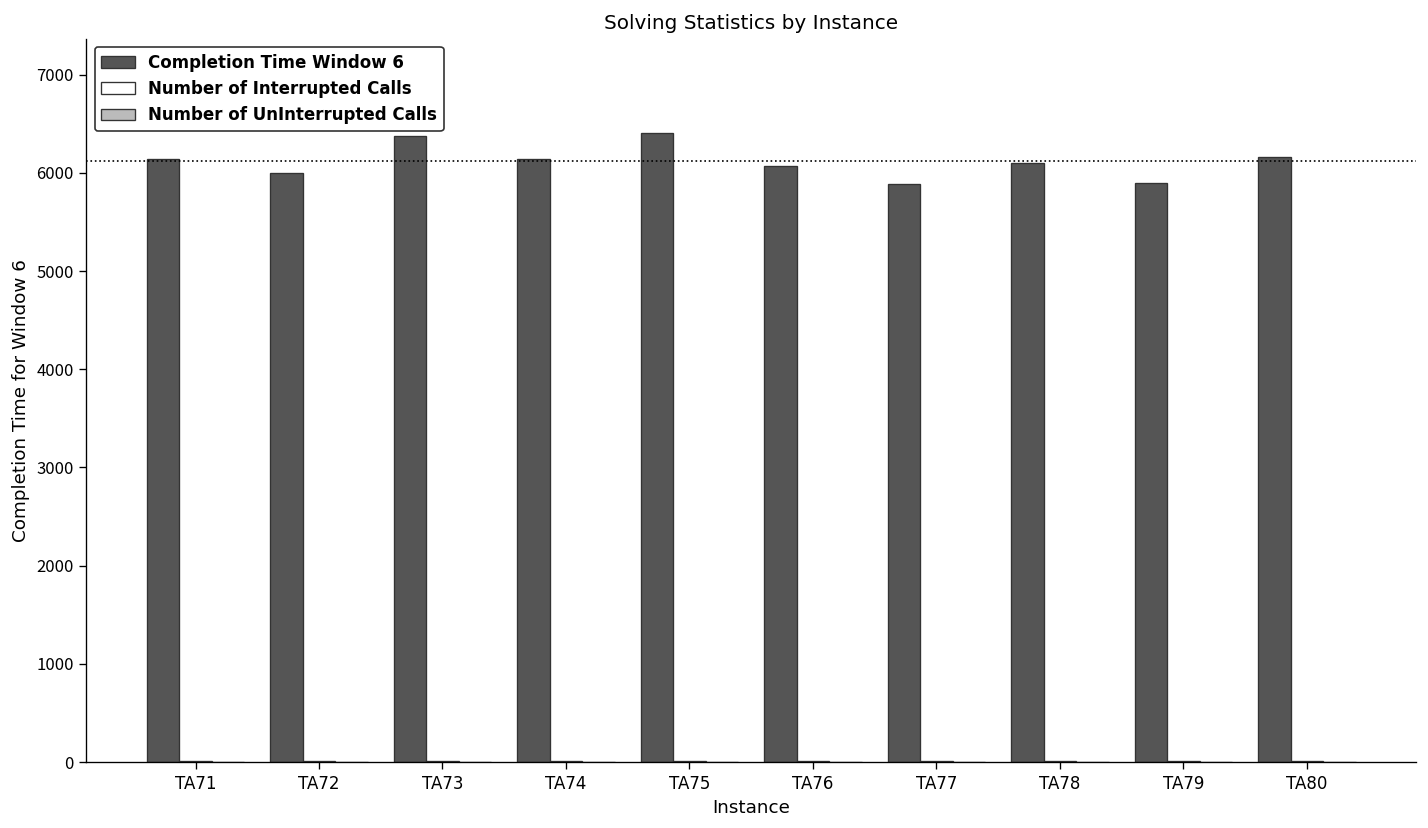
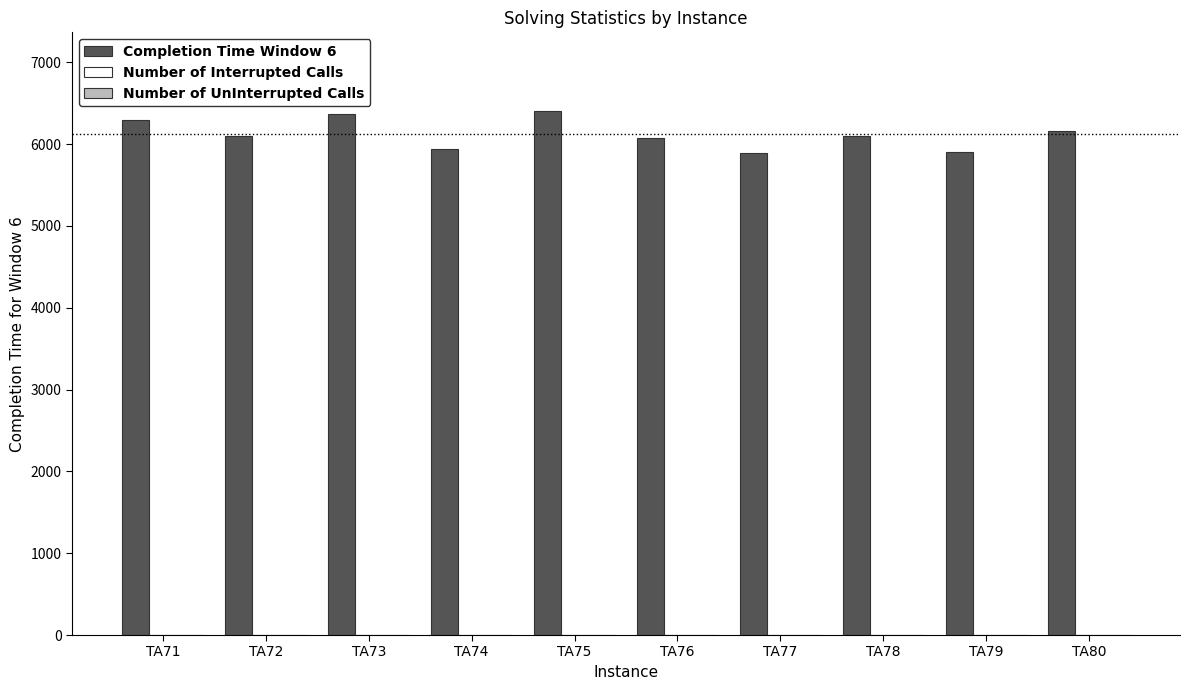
  {
    "Completion Time Window 6": {
-     "TA71": 6100,
-     "TA72": 6000,
+     "TA71": 6300,
+     "TA72": 6100,
      "TA73": 6400,
-     "TA74": 6100,
+     "TA74": 5900,
      "TA75": 6400,
      "TA76": 6100,
      "TA77": 5900,
      "TA78": 6100,
      "TA79": 5900,
      "TA80": 6200
    },
    "Number of UnInterrupted Calls": {
      "TA71": 0,
      "TA72": 0,
      "TA73": 0,
      "TA74": 0,
      "TA75": 0,
      "TA76": 0,
      "TA77": 0,
      "TA78": 0,
      "TA79": 0,
      "TA80": 0
    }
  }
